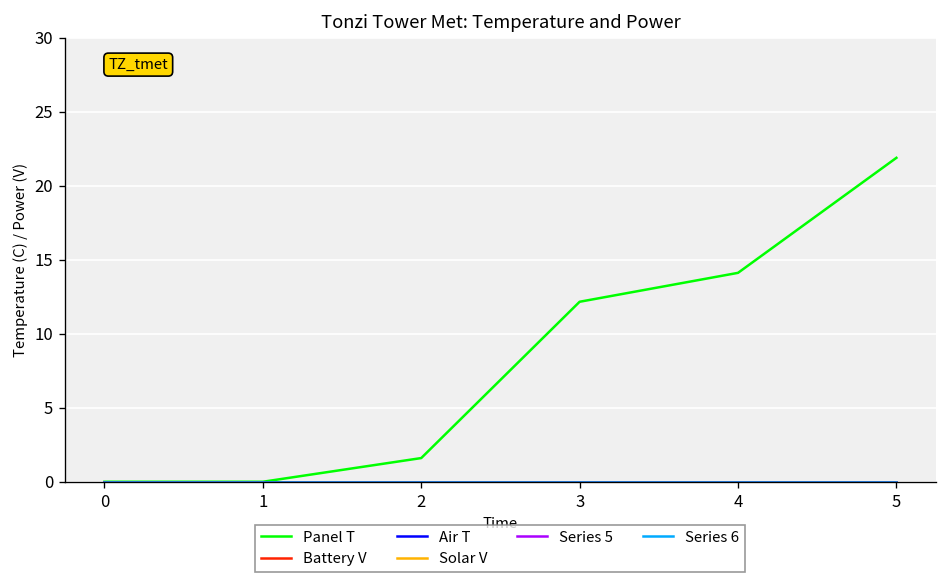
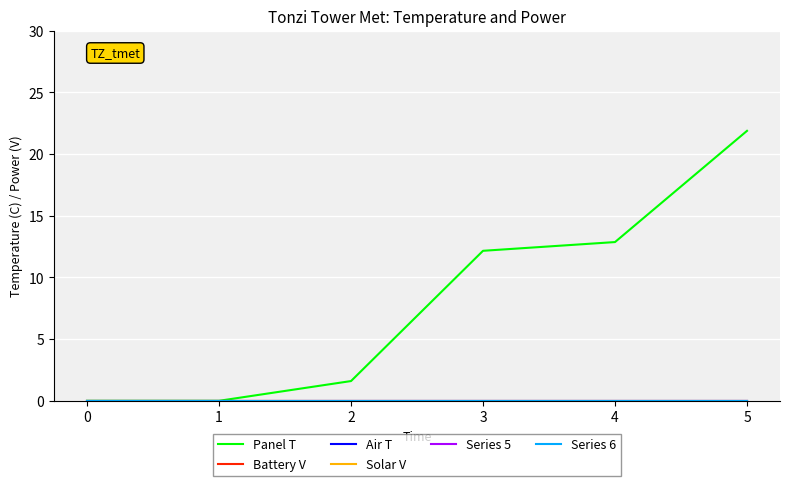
  {
    "Panel T": {
      "2": 1.6,
      "3": 12.2,
-     "4": 14.1,
+     "4": 12.9,
      "5": 21.9
    },
    "Series 6": {
      "2": 0.0,
      "3": 0.0,
      "4": 0.0,
      "5": 0.0
    }
  }
